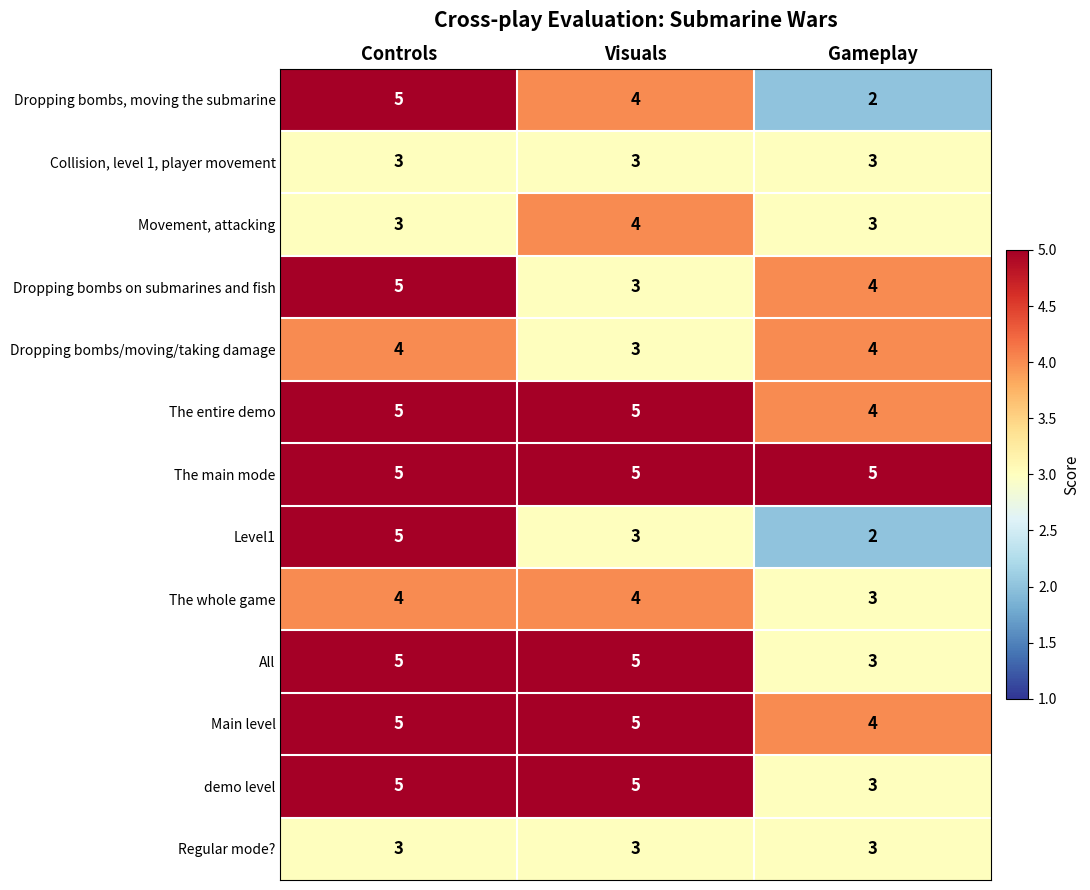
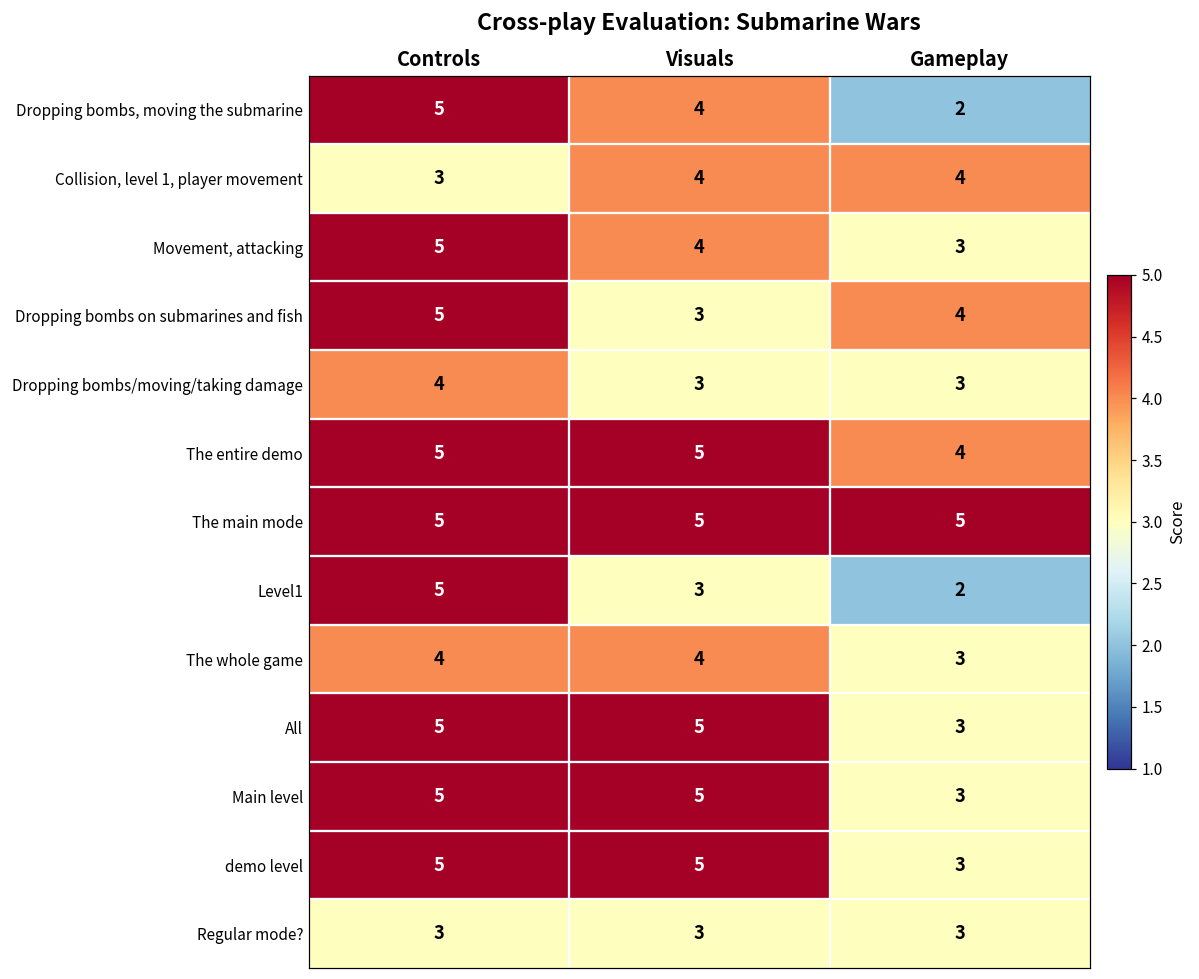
  {
    "Dropping bombs, moving the submarine": {
      "Controls": 5,
      "Visuals": 4,
      "Gameplay": 2
    },
    "Collision, level 1, player movement": {
      "Controls": 3,
-     "Visuals": 3,
-     "Gameplay": 3
+     "Visuals": 4,
+     "Gameplay": 4
    },
    "Movement, attacking": {
-     "Controls": 3,
+     "Controls": 5,
      "Visuals": 4,
      "Gameplay": 3
    },
    "Dropping bombs on submarines and fish": {
      "Controls": 5,
      "Visuals": 3,
      "Gameplay": 4
    },
    "Dropping bombs/moving/taking damage": {
      "Controls": 4,
      "Visuals": 3,
-     "Gameplay": 4
+     "Gameplay": 3
    },
    "The entire demo": {
      "Controls": 5,
      "Visuals": 5,
      "Gameplay": 4
    },
    "The main mode": {
      "Controls": 5,
      "Visuals": 5,
      "Gameplay": 5
    },
    "Level1": {
      "Controls": 5,
      "Visuals": 3,
      "Gameplay": 2
    },
    "The whole game": {
      "Controls": 4,
      "Visuals": 4,
      "Gameplay": 3
    },
    "All": {
      "Controls": 5,
      "Visuals": 5,
      "Gameplay": 3
    },
    "Main level": {
      "Controls": 5,
      "Visuals": 5,
-     "Gameplay": 4
+     "Gameplay": 3
    },
    "demo level": {
      "Controls": 5,
      "Visuals": 5,
      "Gameplay": 3
    },
    "Regular mode?": {
      "Controls": 3,
      "Visuals": 3,
      "Gameplay": 3
    }
  }
